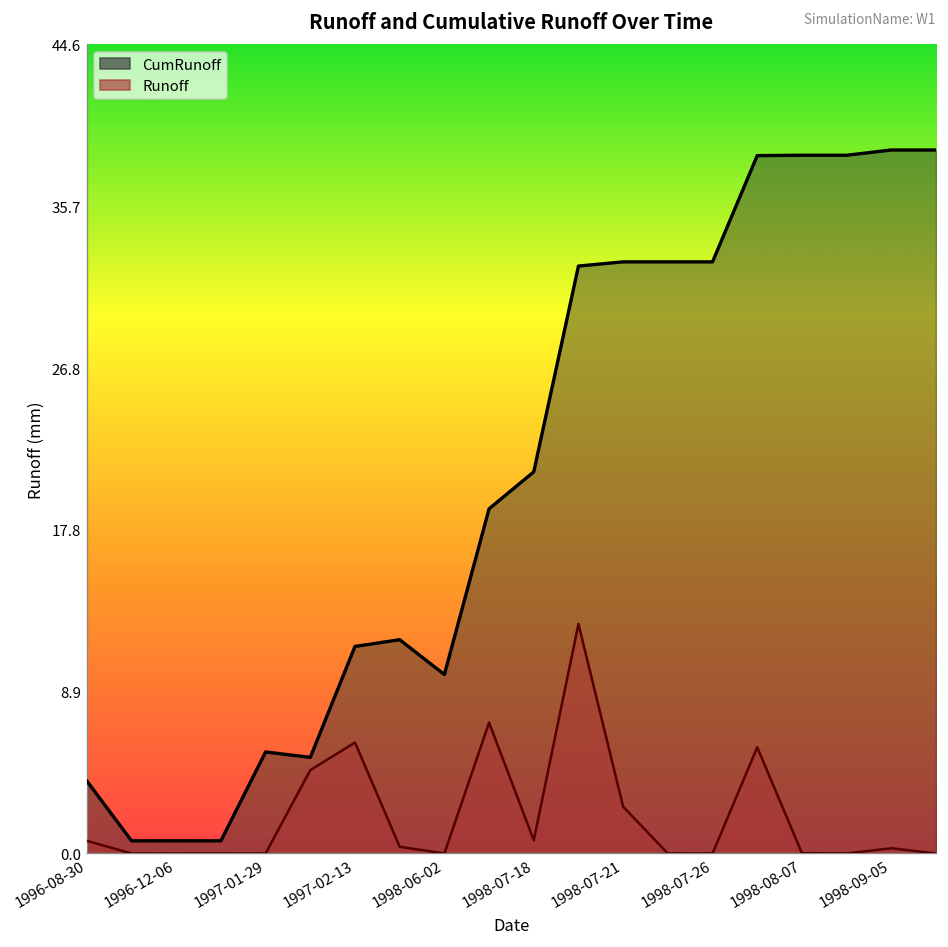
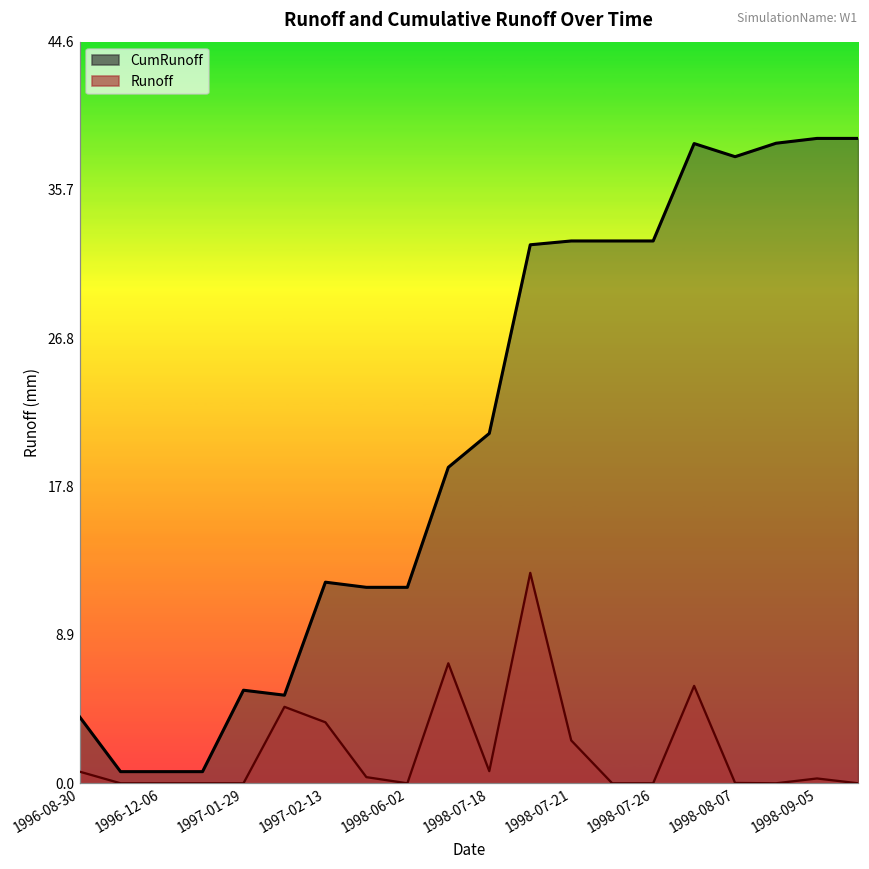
  {
    "CumRunoff": {
      "1996-08-30": 4.0,
      "1996-12-06": 0.7,
      "1997-01-29": 5.6,
-     "1997-02-13": 11.4,
-     "1998-06-02": 9.9,
+     "1997-02-13": 12.1,
+     "1998-06-02": 11.8,
      "1998-07-18": 21.1,
      "1998-07-21": 32.6,
      "1998-07-26": 32.6,
-     "1998-08-07": 38.5,
+     "1998-08-07": 37.7,
      "1998-09-05": 38.8
    },
    "Runoff": {
      "1996-08-30": 0.7,
      "1996-12-06": 0.0,
      "1997-01-29": 0.0,
-     "1997-02-13": 6.1,
+     "1997-02-13": 3.7,
      "1998-06-02": 0.0,
      "1998-07-18": 0.7,
      "1998-07-21": 2.6,
      "1998-07-26": 0.0,
      "1998-08-07": 0.0,
      "1998-09-05": 0.3
    }
  }
